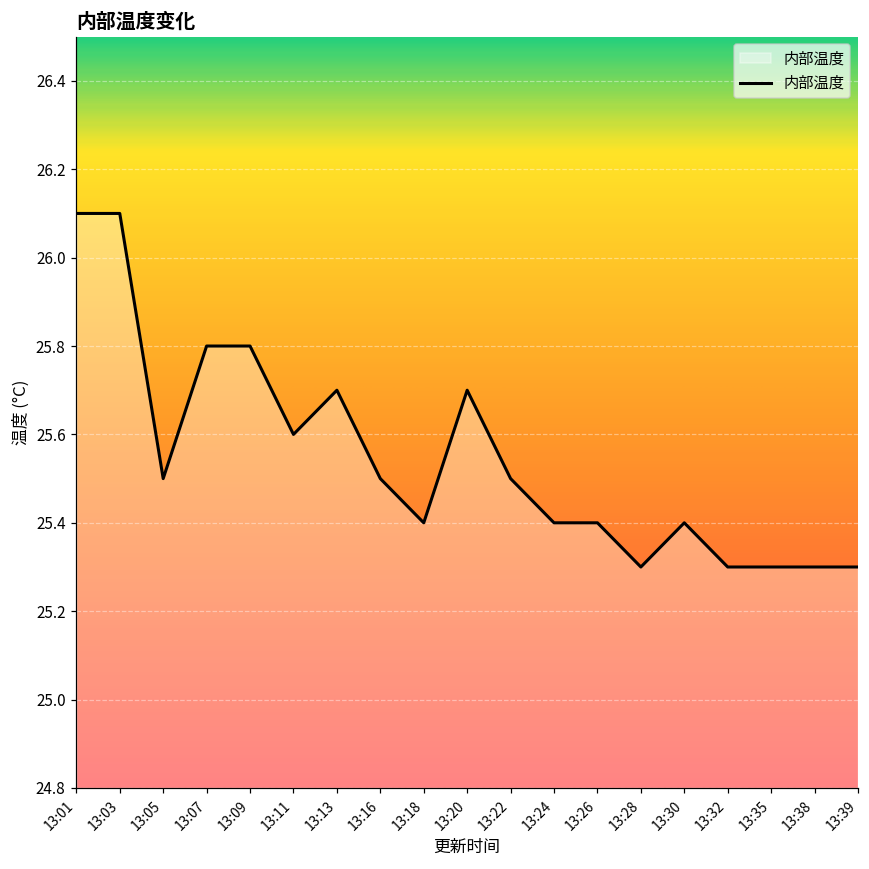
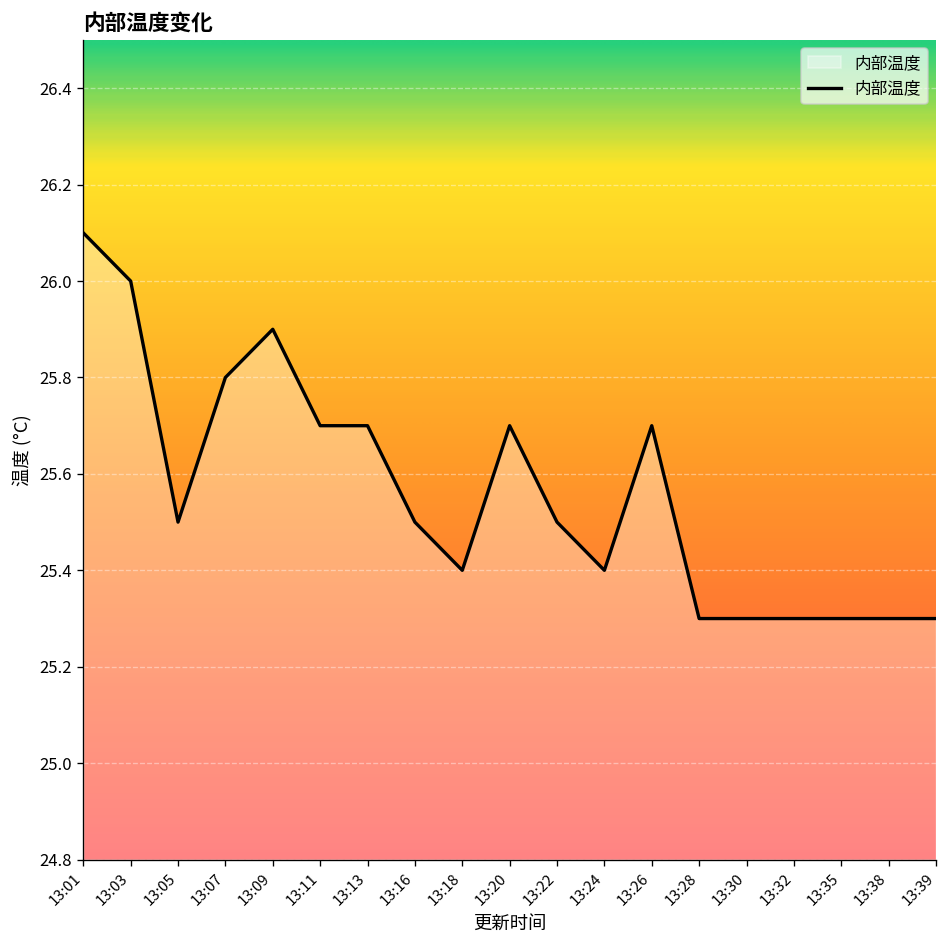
  {
    "13:01": 26.1,
-   "13:03": 26.1,
+   "13:03": 26.0,
    "13:05": 25.5,
    "13:07": 25.8,
-   "13:09": 25.8,
-   "13:11": 25.6,
+   "13:09": 25.9,
+   "13:11": 25.7,
    "13:13": 25.7,
    "13:16": 25.5,
    "13:18": 25.4,
    "13:20": 25.7,
    "13:22": 25.5,
    "13:24": 25.4,
-   "13:26": 25.4,
+   "13:26": 25.7,
    "13:28": 25.3,
-   "13:30": 25.4,
+   "13:30": 25.3,
    "13:32": 25.3,
    "13:35": 25.3,
    "13:38": 25.3,
    "13:39": 25.3
  }
